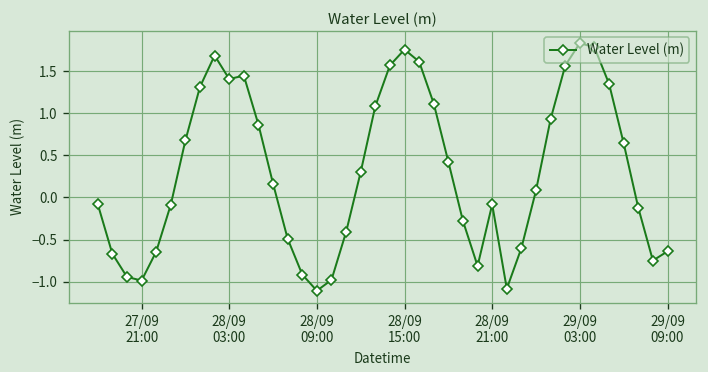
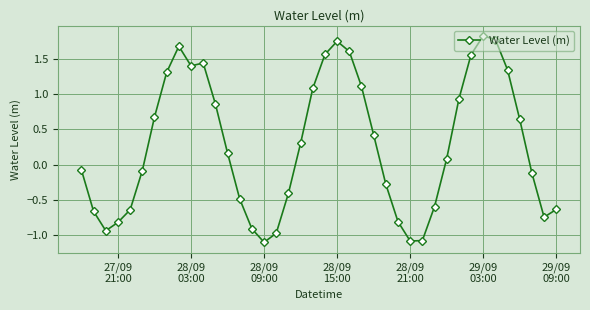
  {
-   "27/09 21:00": -1.0,
+   "27/09 21:00": -0.8,
    "28/09 03:00": 1.4,
    "28/09 09:00": -1.1,
    "28/09 15:00": 1.8,
-   "28/09 21:00": -0.1,
+   "28/09 21:00": -1.1,
    "29/09 09:00": -0.6
  }
